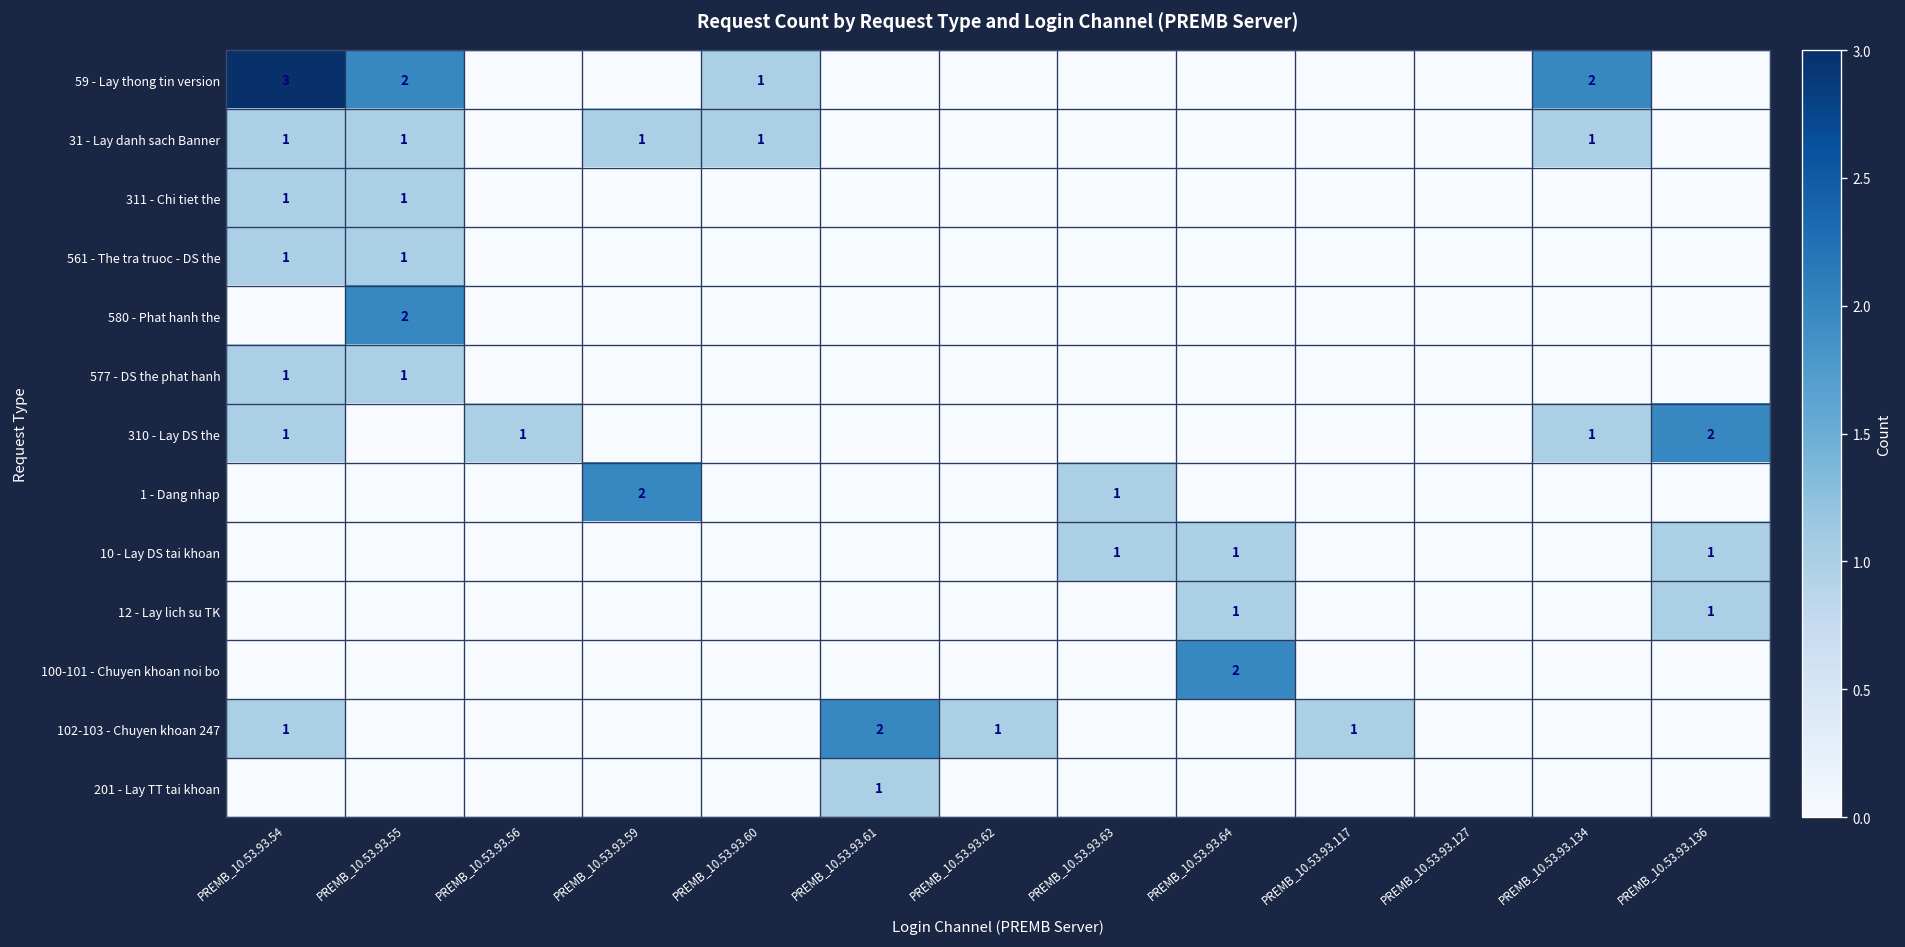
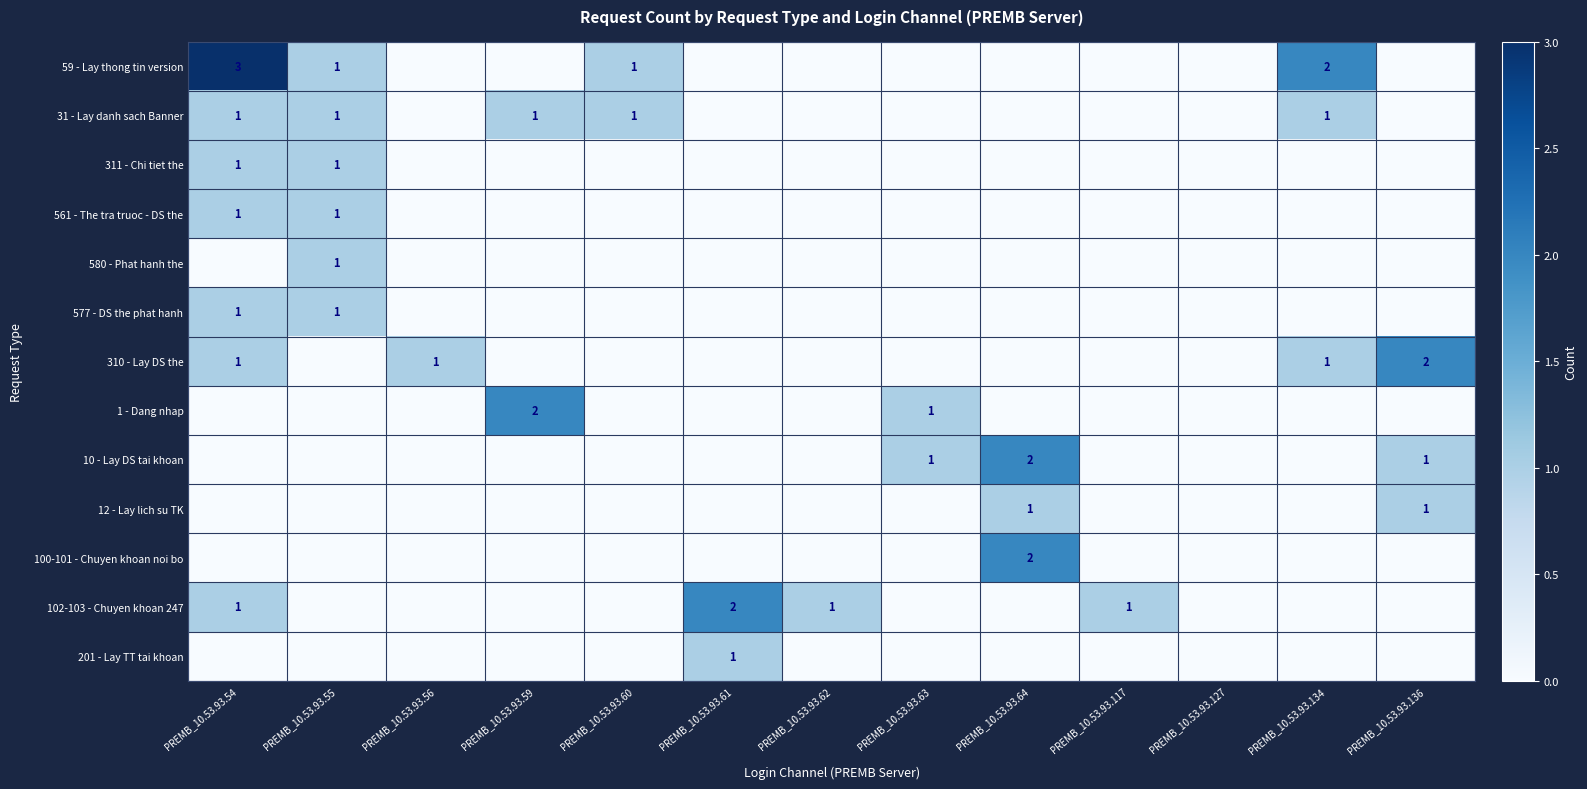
  {
    "59 - Lay thong tin version": {
      "PREMB_10.53.93.54": 3,
-     "PREMB_10.53.93.55": 2,
+     "PREMB_10.53.93.55": 1,
      "PREMB_10.53.93.60": 1,
      "PREMB_10.53.93.134": 2
    },
    "31 - Lay danh sach Banner": {
      "PREMB_10.53.93.54": 1,
      "PREMB_10.53.93.55": 1,
      "PREMB_10.53.93.59": 1,
      "PREMB_10.53.93.60": 1,
      "PREMB_10.53.93.134": 1
    },
    "311 - Chi tiet the": {
      "PREMB_10.53.93.54": 1,
      "PREMB_10.53.93.55": 1
    },
    "561 - The tra truoc - DS the": {
      "PREMB_10.53.93.54": 1,
      "PREMB_10.53.93.55": 1
    },
    "580 - Phat hanh the": {
-     "PREMB_10.53.93.55": 2
+     "PREMB_10.53.93.55": 1
    },
    "577 - DS the phat hanh": {
      "PREMB_10.53.93.54": 1,
      "PREMB_10.53.93.55": 1
    },
    "310 - Lay DS the": {
      "PREMB_10.53.93.54": 1,
      "PREMB_10.53.93.56": 1,
      "PREMB_10.53.93.134": 1,
      "PREMB_10.53.93.136": 2
    },
    "1 - Dang nhap": {
      "PREMB_10.53.93.59": 2,
      "PREMB_10.53.93.63": 1
    },
    "10 - Lay DS tai khoan": {
      "PREMB_10.53.93.63": 1,
-     "PREMB_10.53.93.64": 1,
+     "PREMB_10.53.93.64": 2,
      "PREMB_10.53.93.136": 1
    },
    "12 - Lay lich su TK": {
      "PREMB_10.53.93.64": 1,
      "PREMB_10.53.93.136": 1
    },
    "100-101 - Chuyen khoan noi bo": {
      "PREMB_10.53.93.64": 2
    },
    "102-103 - Chuyen khoan 247": {
      "PREMB_10.53.93.54": 1,
      "PREMB_10.53.93.61": 2,
      "PREMB_10.53.93.62": 1,
      "PREMB_10.53.93.117": 1
    },
    "201 - Lay TT tai khoan": {
      "PREMB_10.53.93.61": 1
    }
  }
